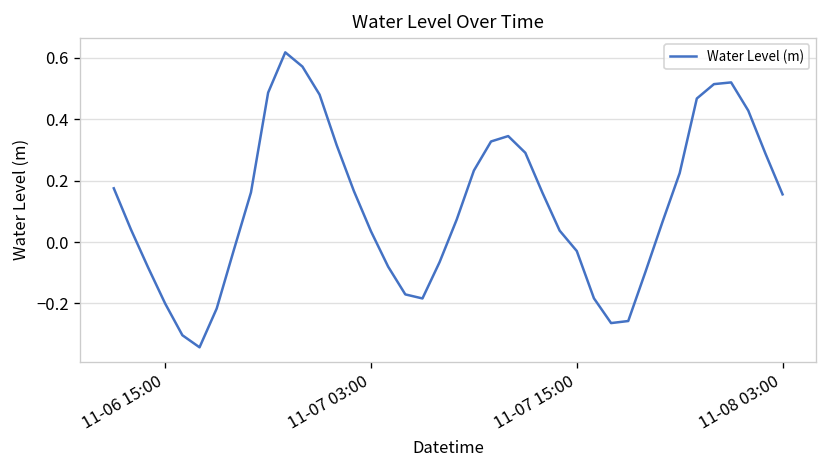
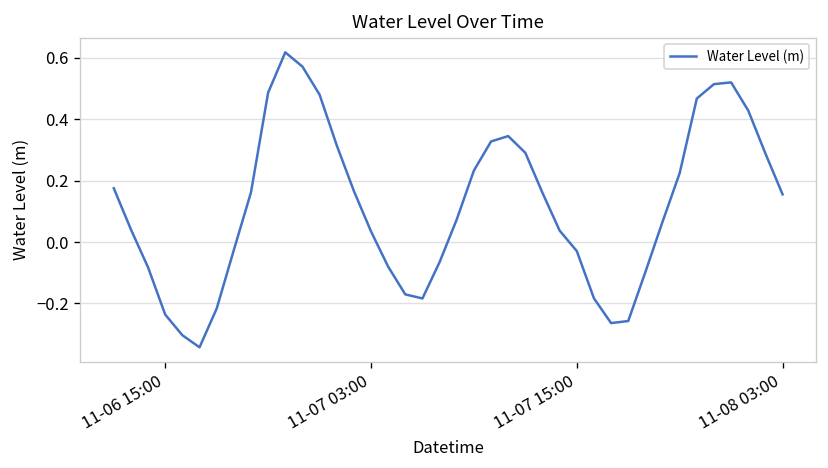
  {
-   "11-06 15:00": -0.20,
+   "11-06 15:00": -0.24,
    "11-07 03:00": 0.03,
    "11-07 15:00": -0.03,
    "11-08 03:00": 0.15
  }
